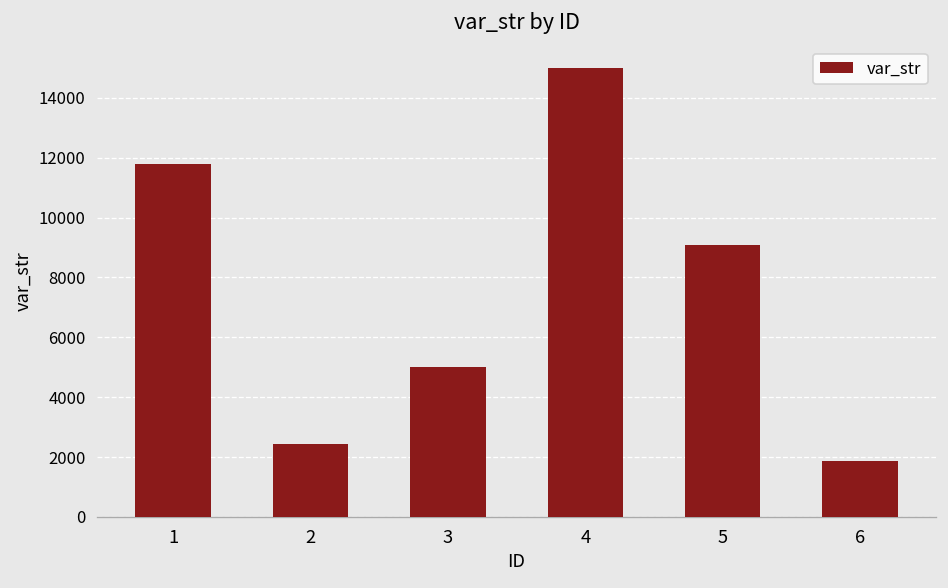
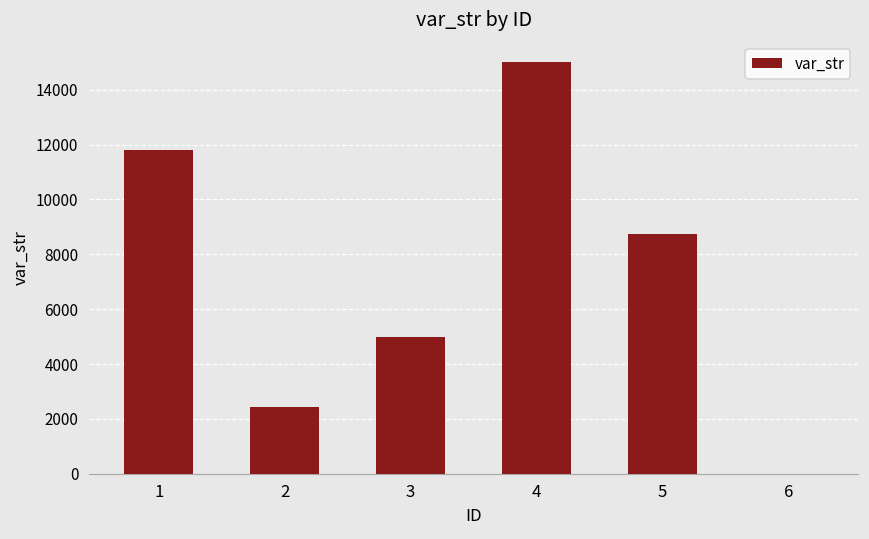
  {
    "1": 11800,
    "2": 2400,
    "3": 5000,
    "4": 15000,
-   "5": 9100,
-   "6": 1900
+   "5": 8800,
+   "6": 0
  }
